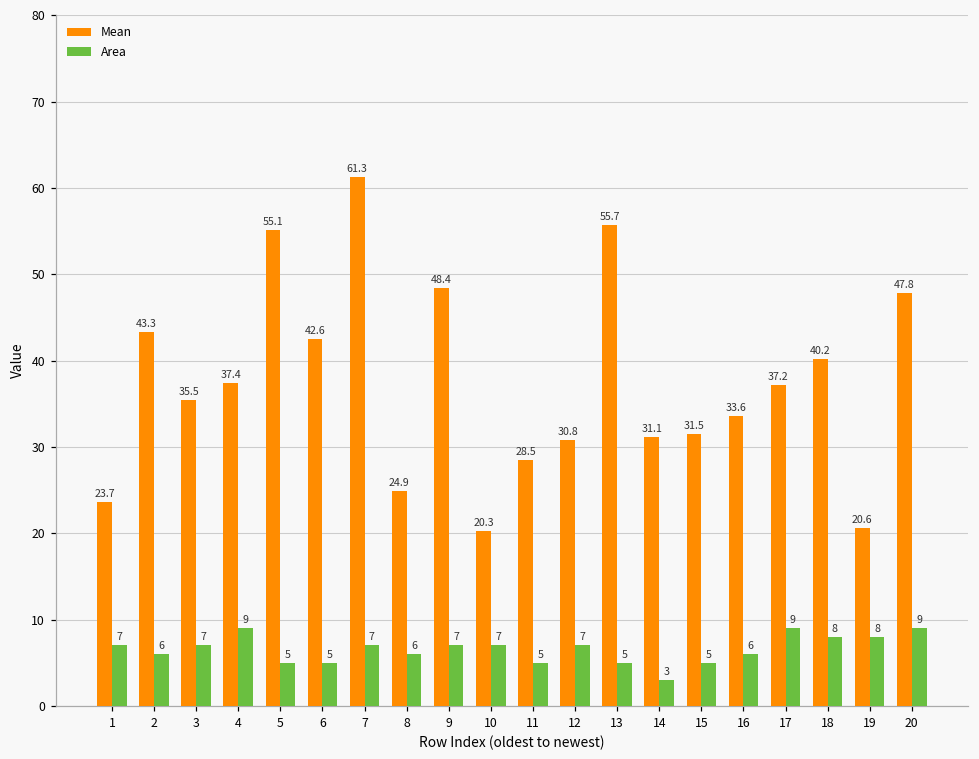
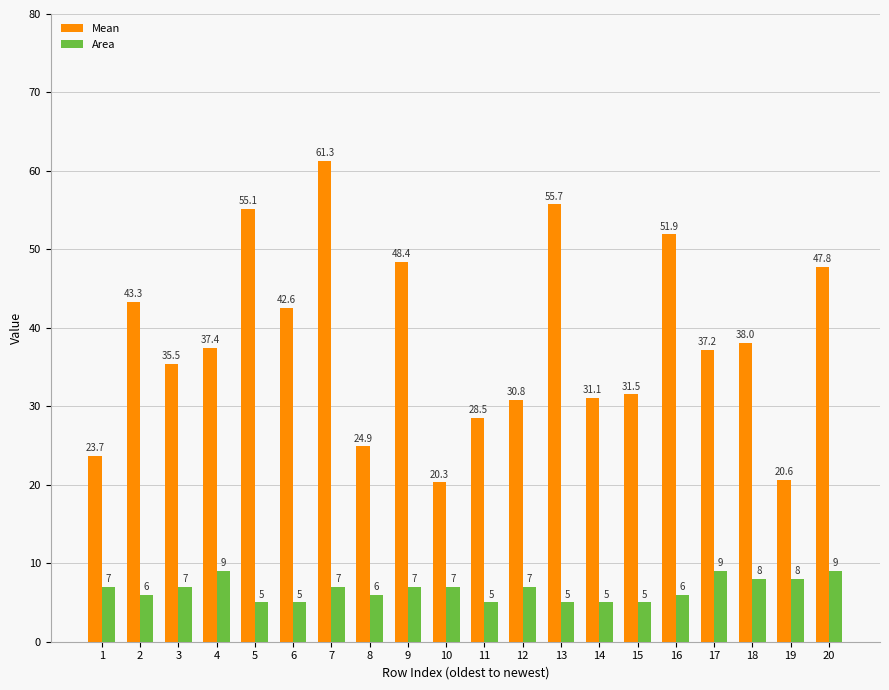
  {
    "Mean": {
      "1": 23.7,
      "2": 43.3,
      "3": 35.5,
      "4": 37.4,
      "5": 55.1,
      "6": 42.6,
      "7": 61.3,
      "8": 24.9,
      "9": 48.4,
      "10": 20.3,
      "11": 28.5,
      "12": 30.8,
      "13": 55.7,
      "14": 31.1,
      "15": 31.5,
-     "16": 33.6,
+     "16": 51.9,
      "17": 37.2,
-     "18": 40.2,
+     "18": 38.0,
      "19": 20.6,
      "20": 47.8
    },
    "Area": {
      "1": 7,
      "2": 6,
      "3": 7,
      "4": 9,
      "5": 5,
      "6": 5,
      "7": 7,
      "8": 6,
      "9": 7,
      "10": 7,
      "11": 5,
      "12": 7,
      "13": 5,
-     "14": 3,
+     "14": 5,
      "15": 5,
      "16": 6,
      "17": 9,
      "18": 8,
      "19": 8,
      "20": 9
    }
  }
